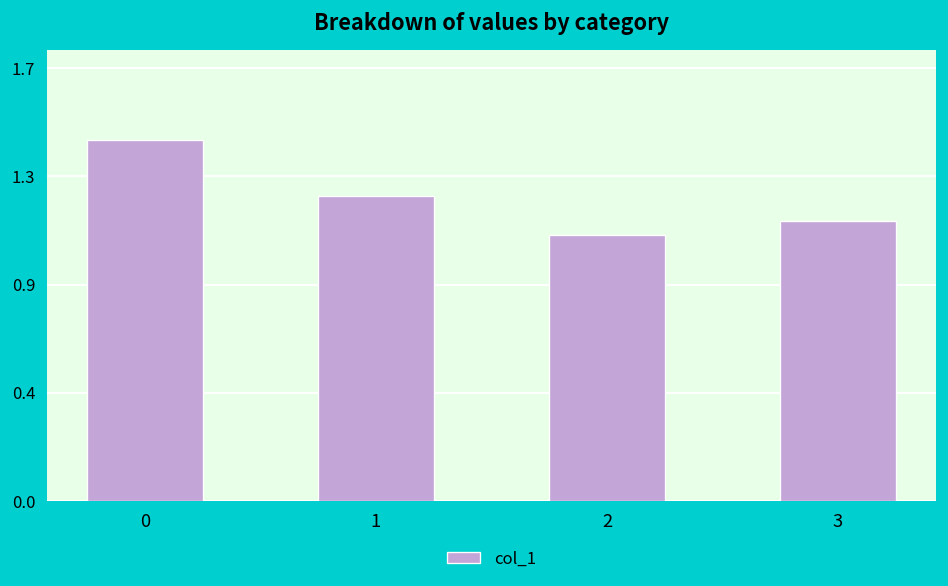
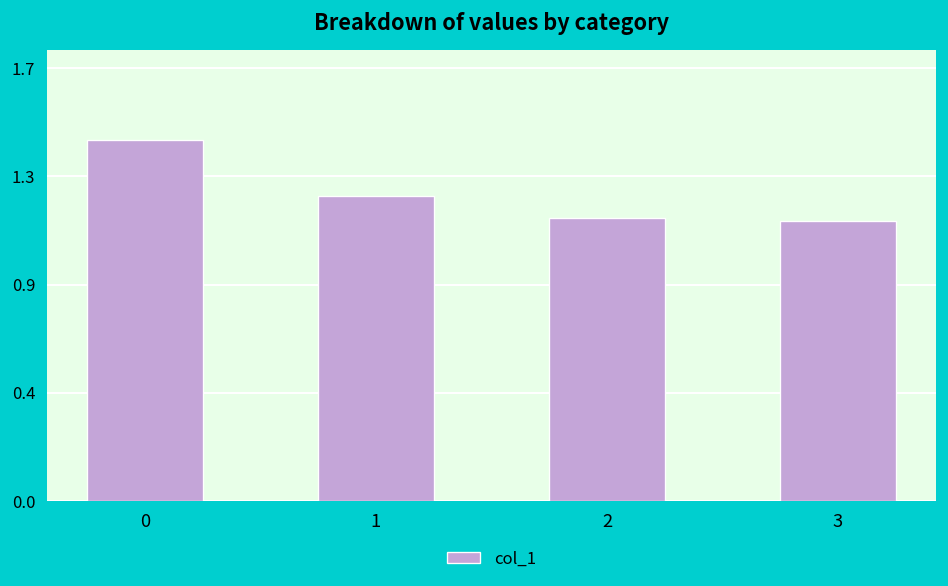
  {
    "0": 1.43,
    "1": 1.21,
-   "2": 1.05,
+   "2": 1.12,
    "3": 1.11
  }
